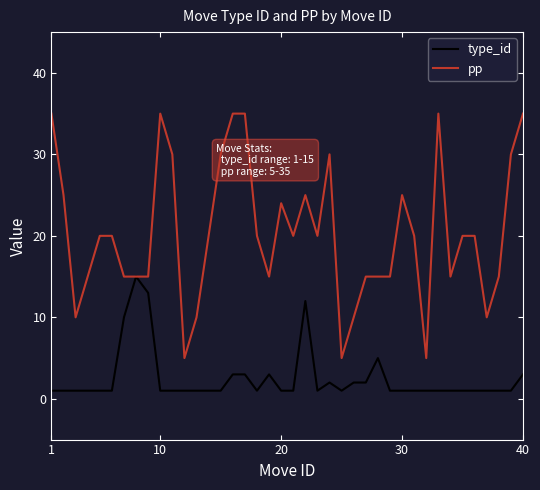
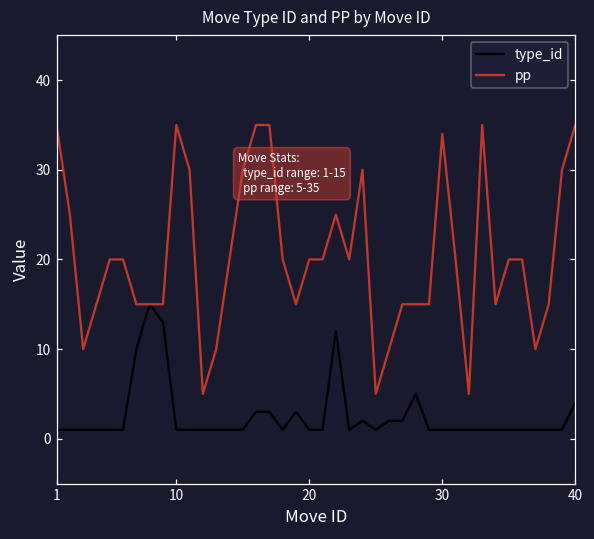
  {
    "type_id": {
      "1": 1,
      "10": 1,
      "20": 1,
      "30": 1,
-     "40": 3
+     "40": 4
    },
    "pp": {
      "1": 35,
      "10": 35,
-     "20": 24,
-     "30": 25,
+     "20": 20,
+     "30": 34,
      "40": 35
    }
  }
